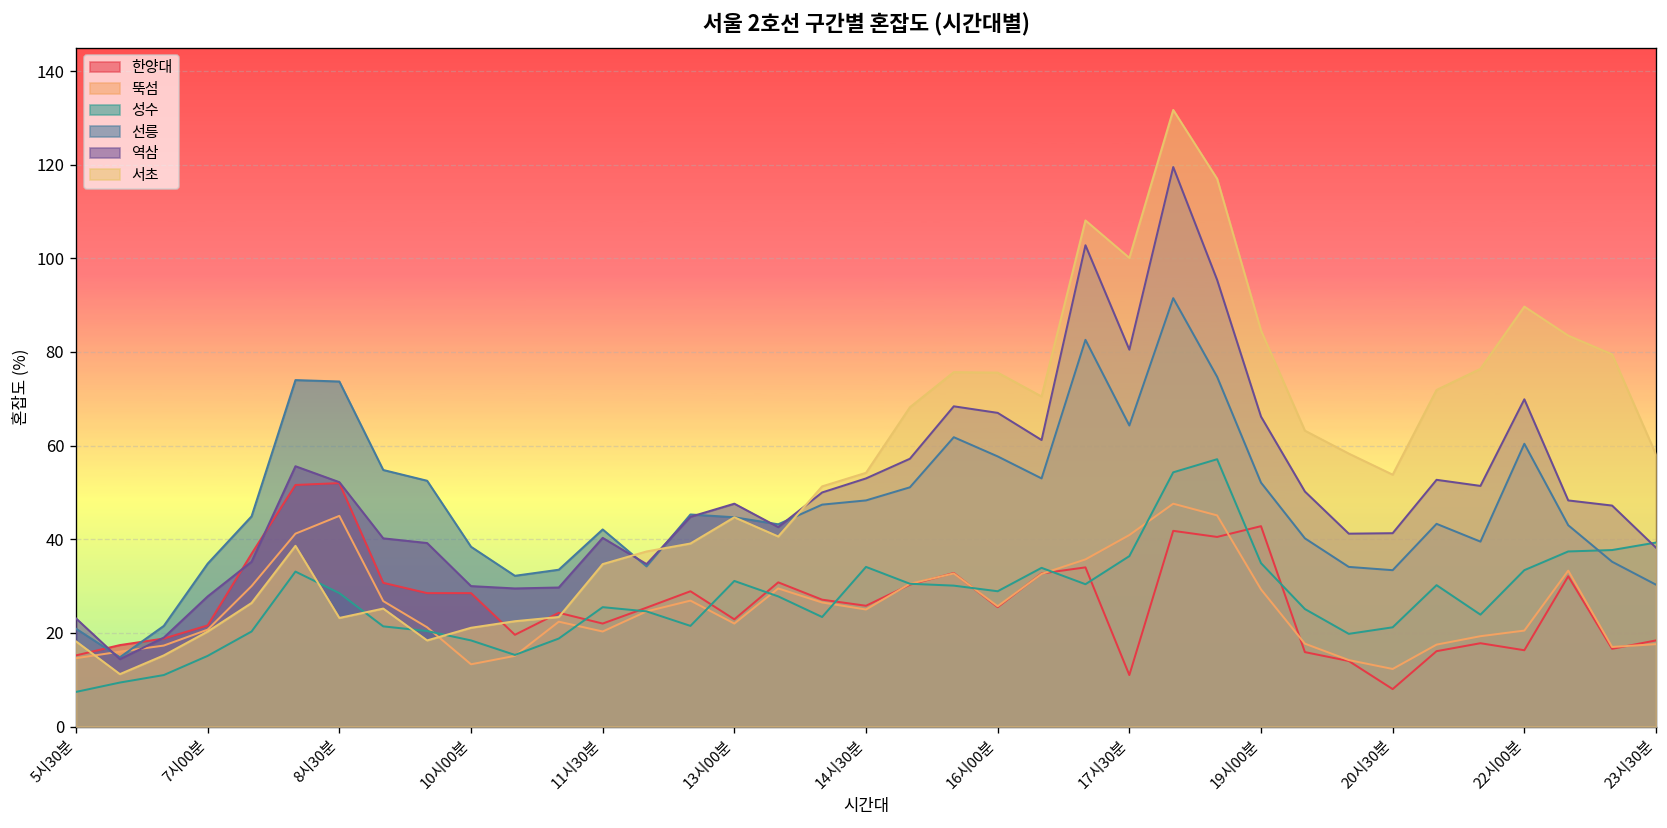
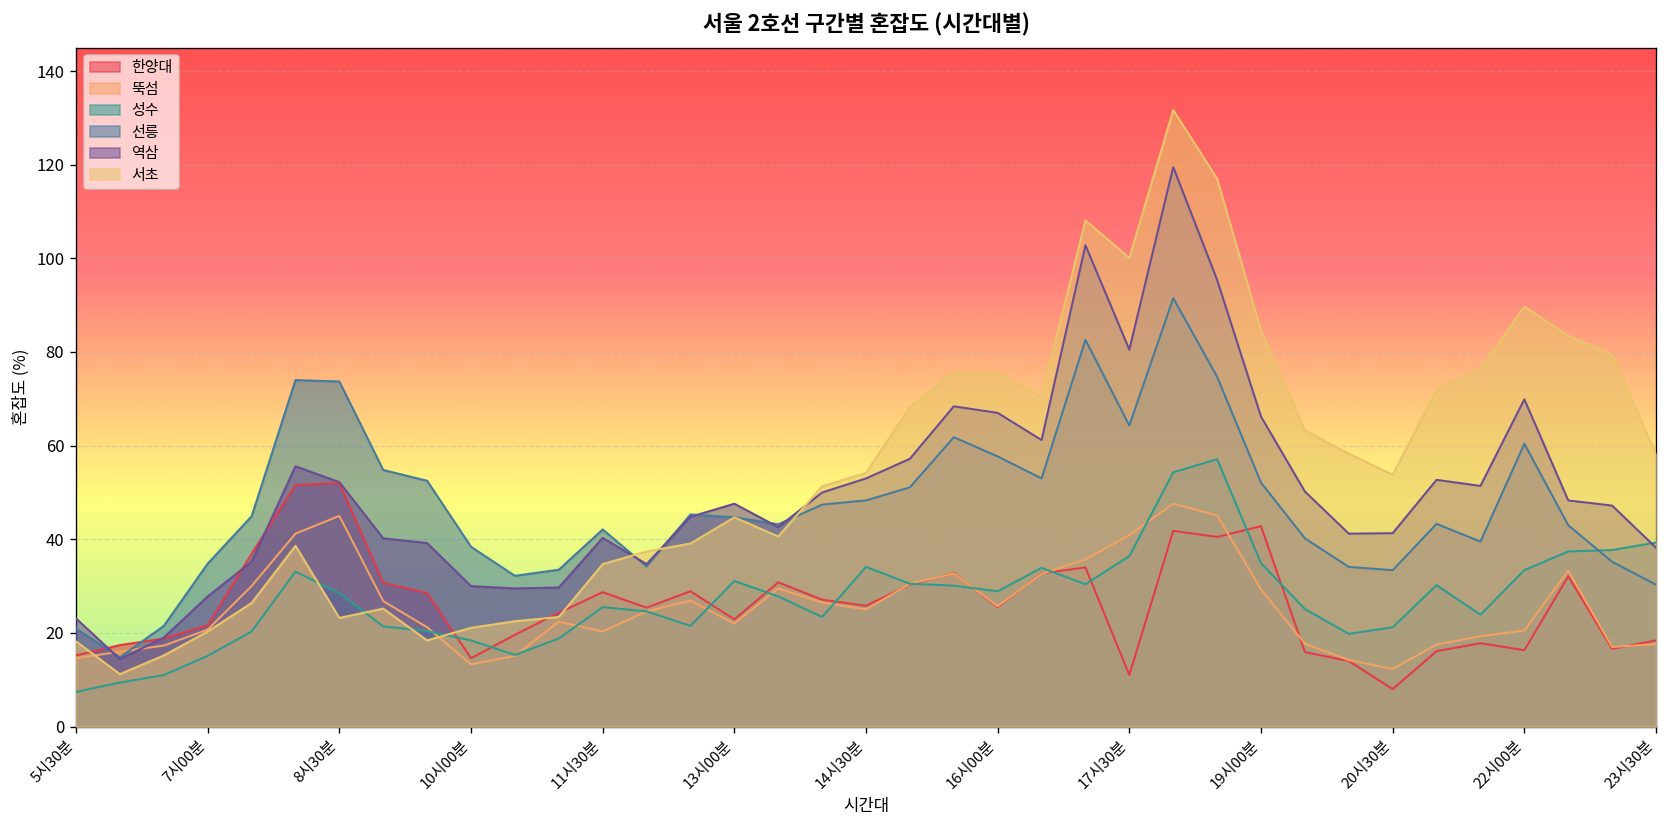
  {
    "한양대": {
      "7시00분": 22,
-     "10시00분": 29,
-     "11시30분": 22,
+     "10시00분": 15,
+     "11시30분": 29,
      "13시00분": 23,
      "14시30분": 26,
      "17시30분": 11,
      "19시00분": 43,
      "20시30분": 8,
      "22시00분": 16,
      "23시30분": 18
    }
  }
